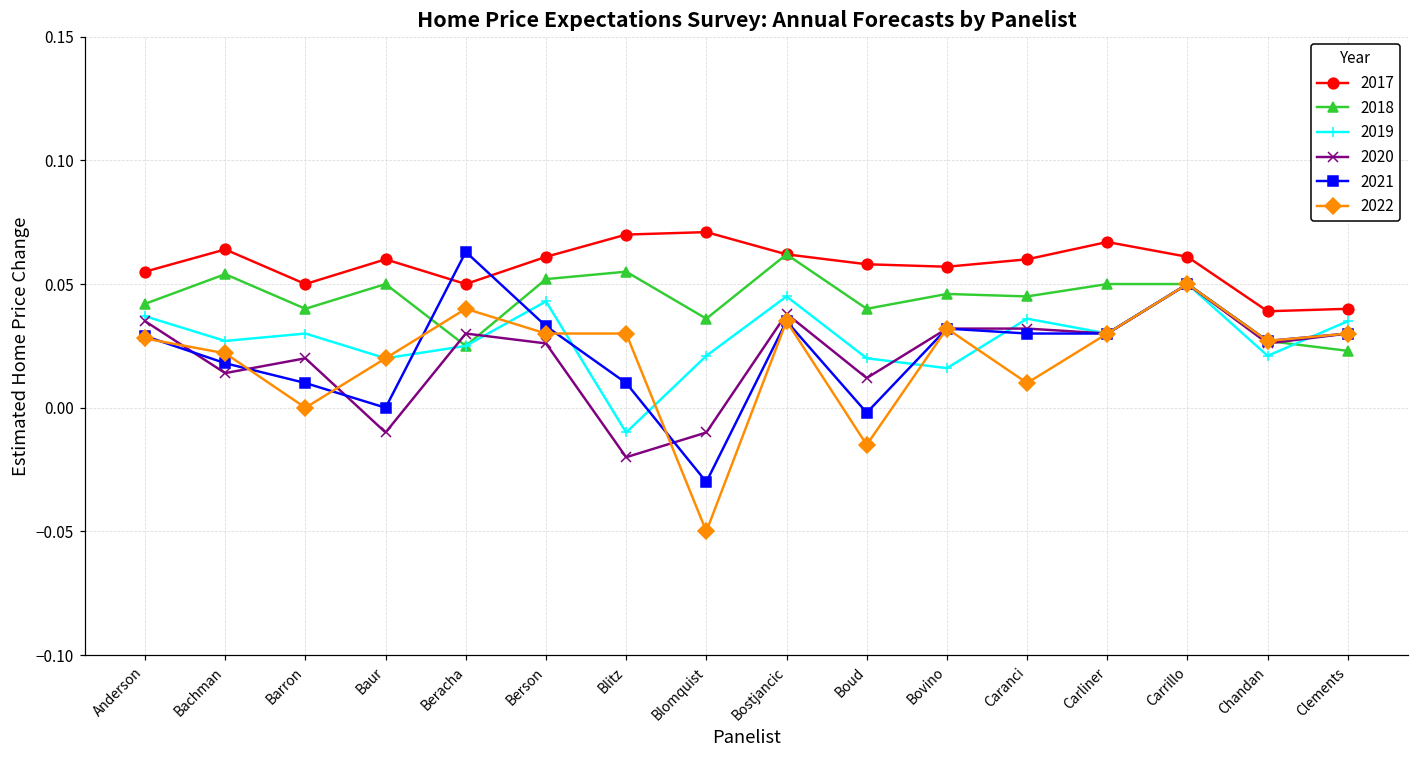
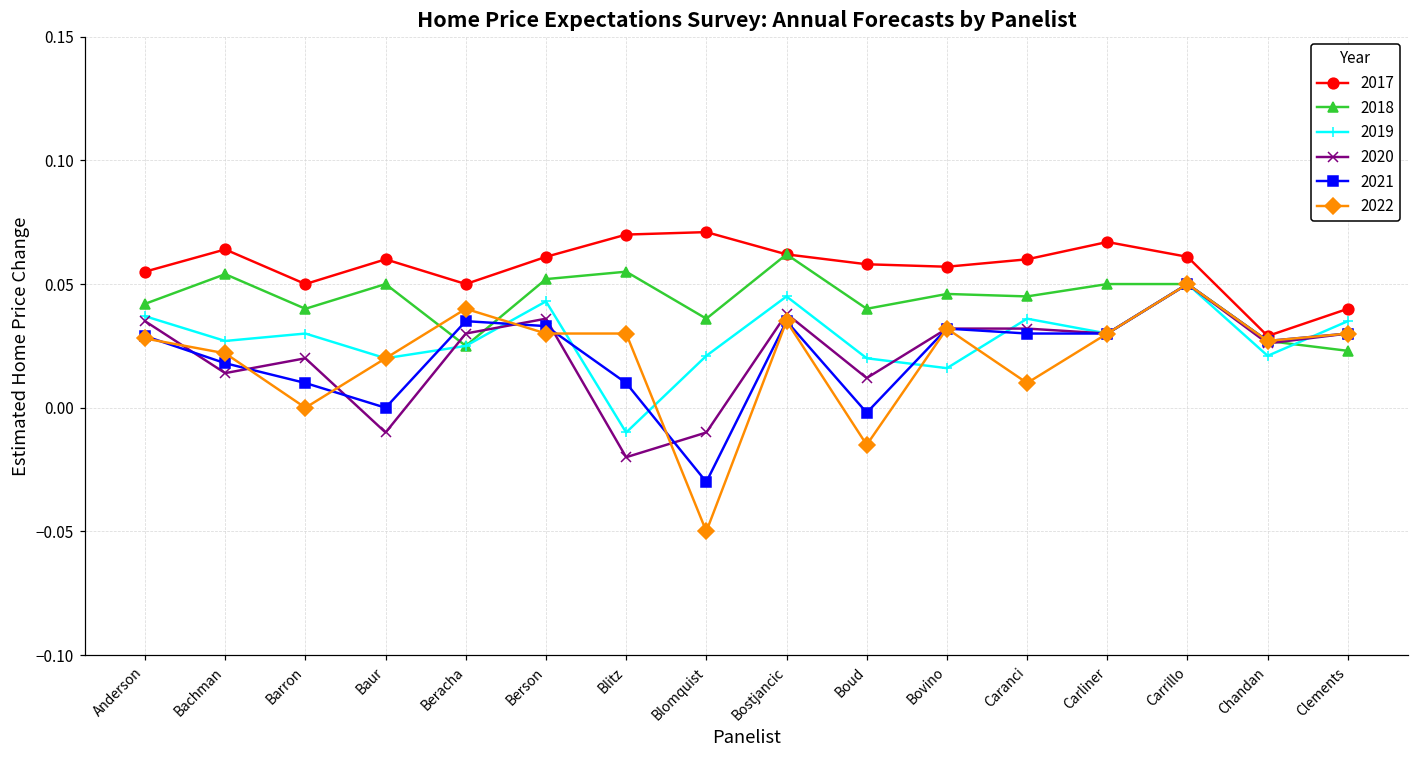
  {
    "2017": {
      "Anderson": 0.055,
      "Bachman": 0.064,
      "Barron": 0.050,
      "Baur": 0.060,
      "Beracha": 0.050,
      "Berson": 0.061,
      "Blitz": 0.070,
      "Blomquist": 0.071,
      "Boud": 0.058,
      "Bovino": 0.057,
      "Caranci": 0.060,
      "Carliner": 0.067,
      "Carrillo": 0.061,
-     "Chandan": 0.039,
+     "Chandan": 0.029,
      "Clements": 0.040
    },
    "2018": {
      "Anderson": 0.042,
      "Bachman": 0.054,
      "Barron": 0.040,
      "Baur": 0.050,
      "Berson": 0.052,
      "Blitz": 0.055,
      "Blomquist": 0.036,
      "Boud": 0.040,
      "Bovino": 0.046,
      "Caranci": 0.045,
      "Carliner": 0.050,
      "Clements": 0.023
    },
    "2019": {
      "Anderson": 0.037,
      "Bachman": 0.027,
      "Barron": 0.030,
      "Berson": 0.043,
      "Blitz": -0.010,
      "Blomquist": 0.021,
      "Bostjancic": 0.045,
      "Boud": 0.020,
      "Bovino": 0.016,
      "Caranci": 0.036,
      "Chandan": 0.021,
      "Clements": 0.035
    },
    "2020": {
      "Anderson": 0.035,
      "Bachman": 0.014,
      "Barron": 0.020,
      "Baur": -0.010,
      "Beracha": 0.030,
-     "Berson": 0.026,
+     "Berson": 0.036,
      "Blitz": -0.020,
      "Blomquist": -0.010,
      "Bostjancic": 0.038,
      "Boud": 0.012,
      "Caranci": 0.032
    },
    "2021": {
      "Bachman": 0.018,
      "Barron": 0.010,
      "Baur": 0.000,
-     "Beracha": 0.063,
+     "Beracha": 0.035,
      "Berson": 0.033,
      "Blitz": 0.010,
      "Blomquist": -0.030,
      "Boud": -0.002,
      "Caranci": 0.030
    },
    "2022": {
      "Bachman": 0.022,
      "Barron": 0.000,
      "Beracha": 0.040,
      "Berson": 0.030,
      "Blitz": 0.030,
      "Blomquist": -0.050,
      "Boud": -0.015,
      "Caranci": 0.010
    }
  }
